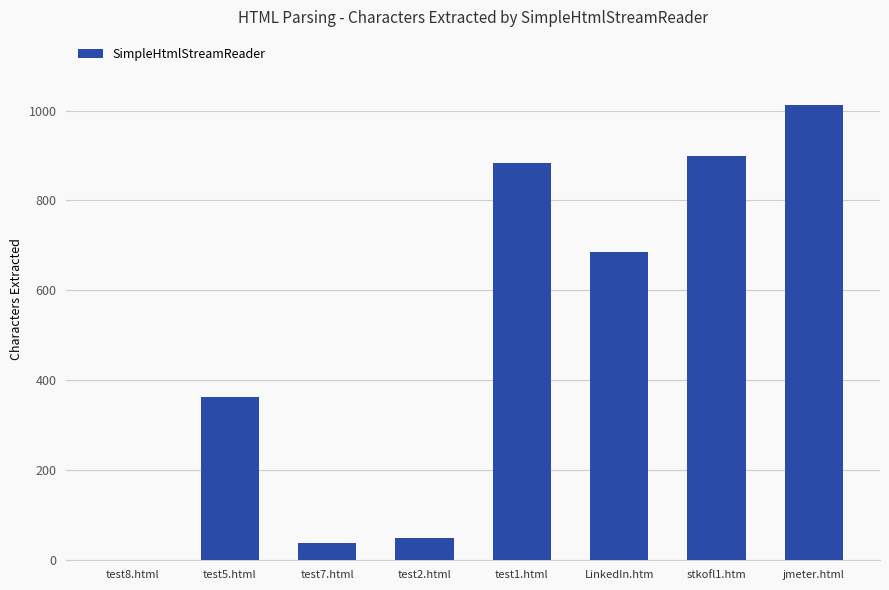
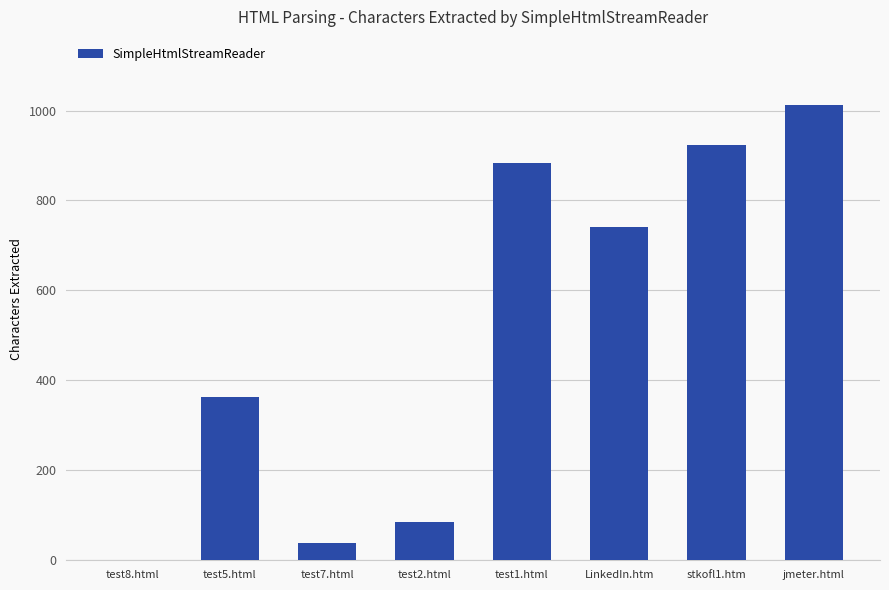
  {
    "test8.html": 0,
    "test5.html": 360,
    "test7.html": 40,
-   "test2.html": 50,
+   "test2.html": 90,
    "test1.html": 880,
-   "LinkedIn.htm": 690,
-   "stkofl1.htm": 900,
+   "LinkedIn.htm": 740,
+   "stkofl1.htm": 920,
    "jmeter.html": 1010
  }
